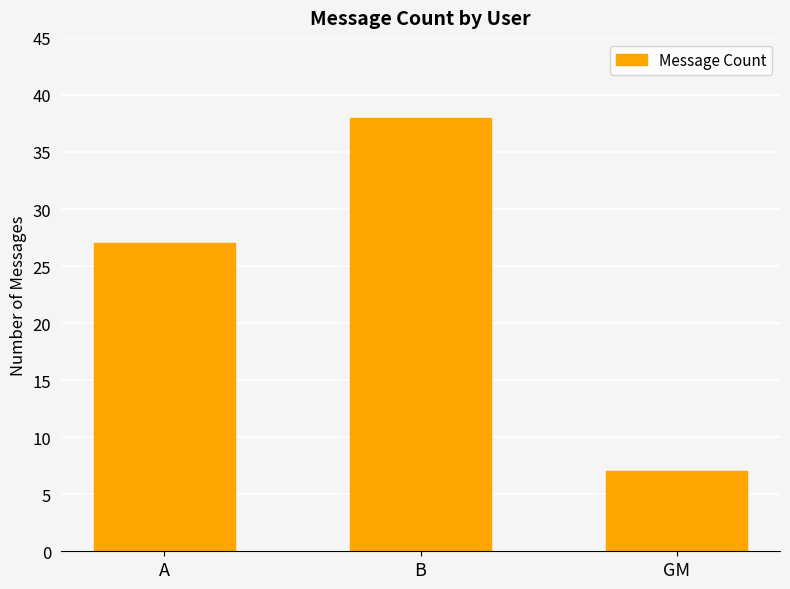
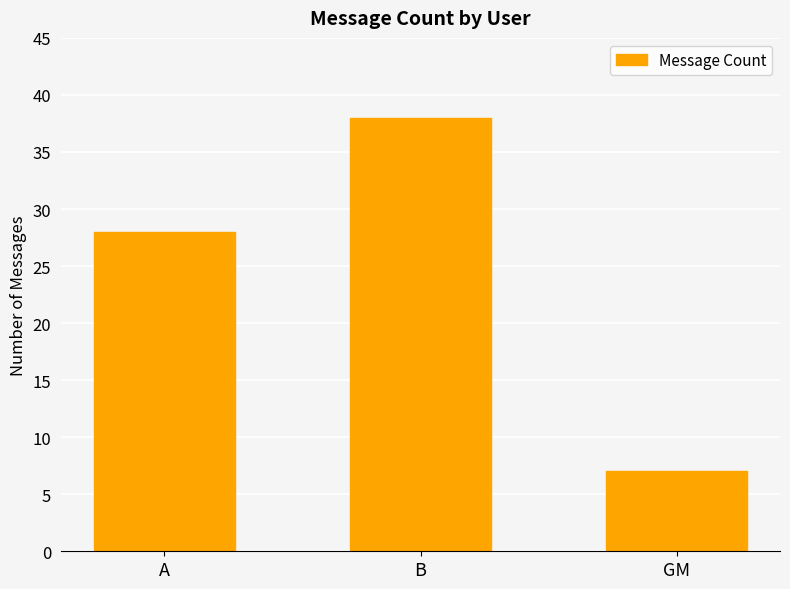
  {
-   "A": 27,
+   "A": 28,
    "B": 38,
    "GM": 7
  }
